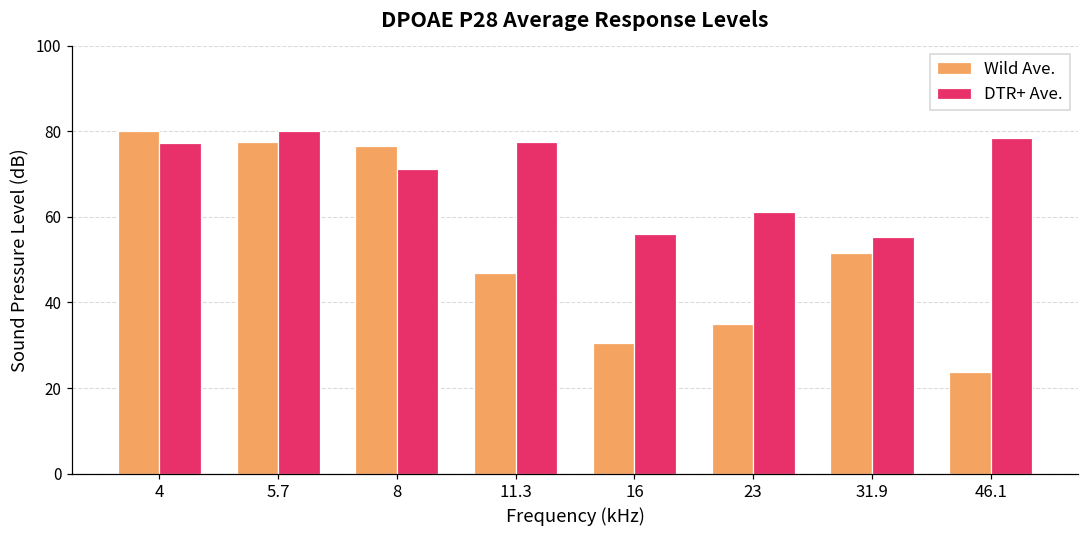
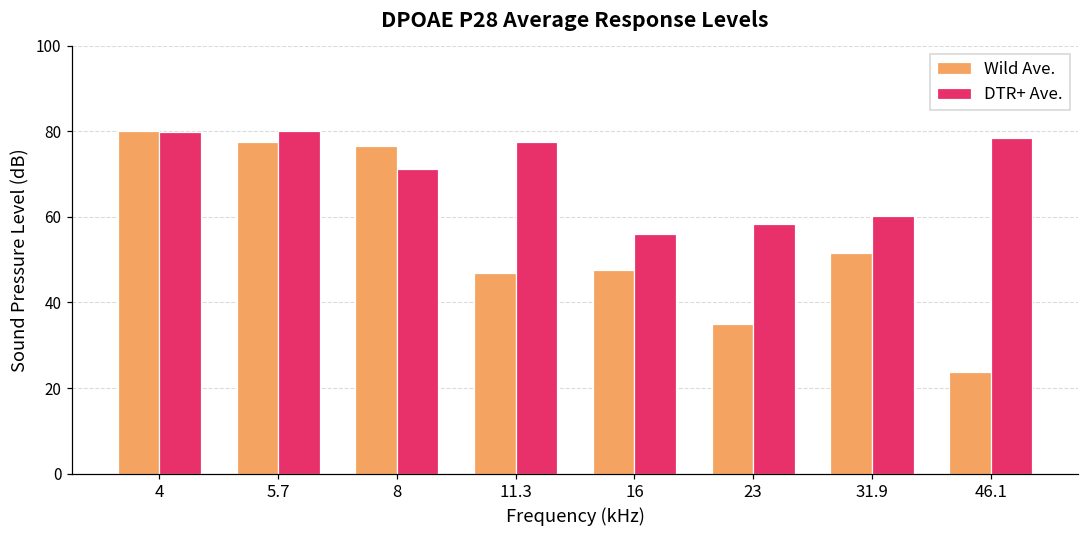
  {
    "Wild Ave.": {
      "4": 80,
      "5.7": 78,
      "8": 77,
      "11.3": 47,
-     "16": 31,
+     "16": 48,
      "23": 35,
      "31.9": 52,
      "46.1": 24
    },
    "DTR+ Ave.": {
-     "4": 77,
+     "4": 80,
      "5.7": 80,
      "8": 71,
      "11.3": 77,
      "16": 56,
-     "23": 61,
-     "31.9": 55,
+     "23": 58,
+     "31.9": 60,
      "46.1": 78
    }
  }
